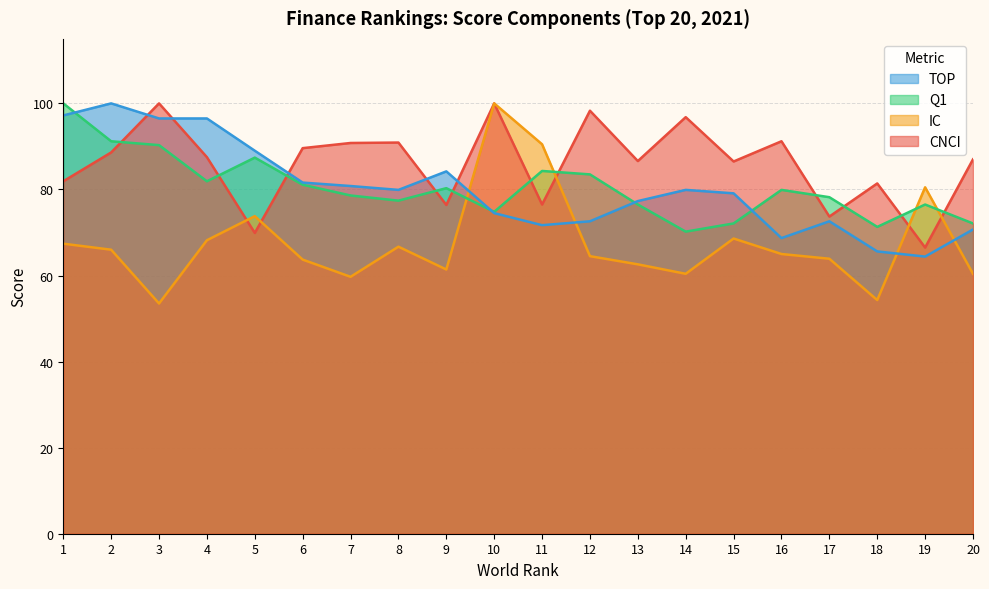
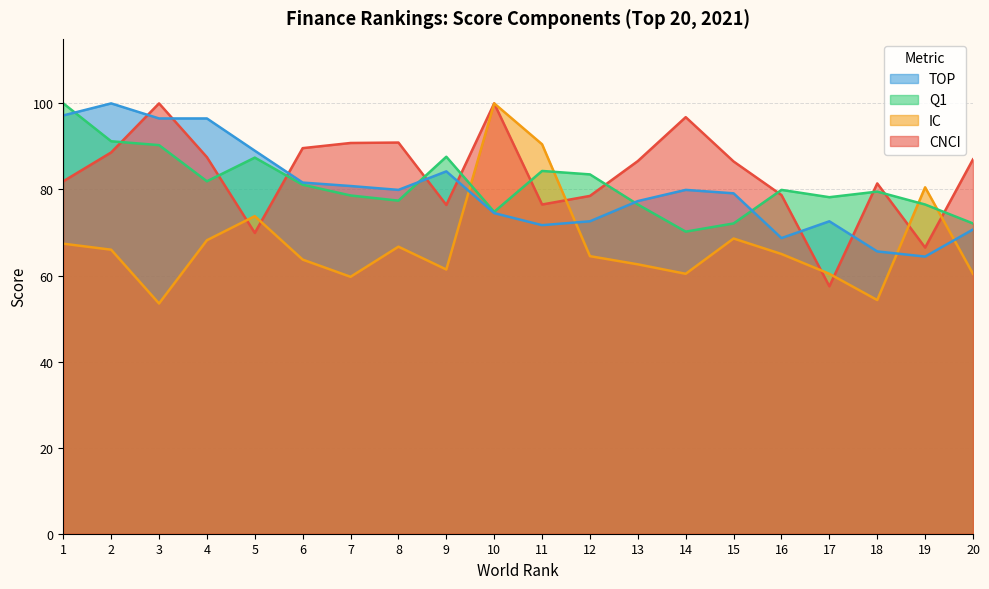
  {
    "TOP": {
      "1": 97,
      "2": 100,
      "3": 97,
      "4": 97,
      "5": 89,
      "7": 81,
      "8": 80,
      "9": 84,
      "11": 72,
      "12": 73,
      "13": 77,
      "14": 80,
      "15": 79,
      "16": 69,
      "17": 73,
      "18": 66,
      "19": 64,
      "20": 71
    },
    "Q1": {
      "1": 100,
      "2": 91,
      "3": 90,
      "4": 82,
      "5": 87,
      "7": 79,
      "8": 77,
-     "9": 80,
+     "9": 88,
      "11": 84,
      "12": 84,
      "13": 77,
      "14": 70,
      "15": 72,
      "16": 80,
      "17": 78,
-     "18": 71,
+     "18": 80,
      "19": 77,
      "20": 72
    },
    "IC": {
      "1": 67,
      "2": 66,
      "3": 54,
      "4": 68,
      "5": 74,
      "6": 64,
      "7": 60,
      "8": 67,
      "9": 61,
      "11": 91,
      "12": 65,
      "13": 63,
      "14": 60,
      "15": 69,
      "16": 65,
-     "17": 64,
+     "17": 60,
      "18": 54,
      "19": 81,
      "20": 60
    },
    "CNCI": {
      "1": 82,
      "2": 89,
      "3": 100,
      "4": 88,
      "5": 70,
      "6": 90,
      "7": 91,
      "8": 91,
      "9": 76,
      "11": 77,
-     "12": 98,
+     "12": 79,
      "13": 87,
      "14": 97,
      "15": 87,
-     "16": 91,
-     "17": 74,
+     "16": 79,
+     "17": 58,
      "18": 81,
      "19": 67,
      "20": 87
    }
  }
